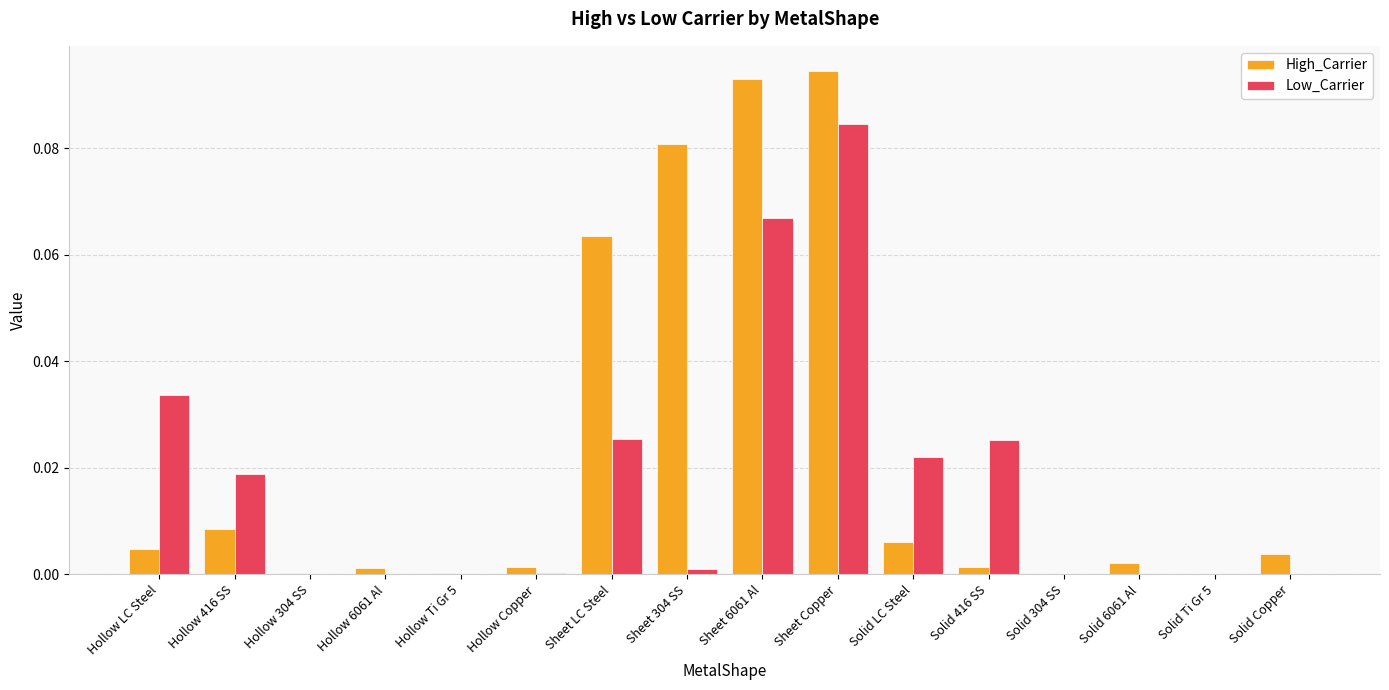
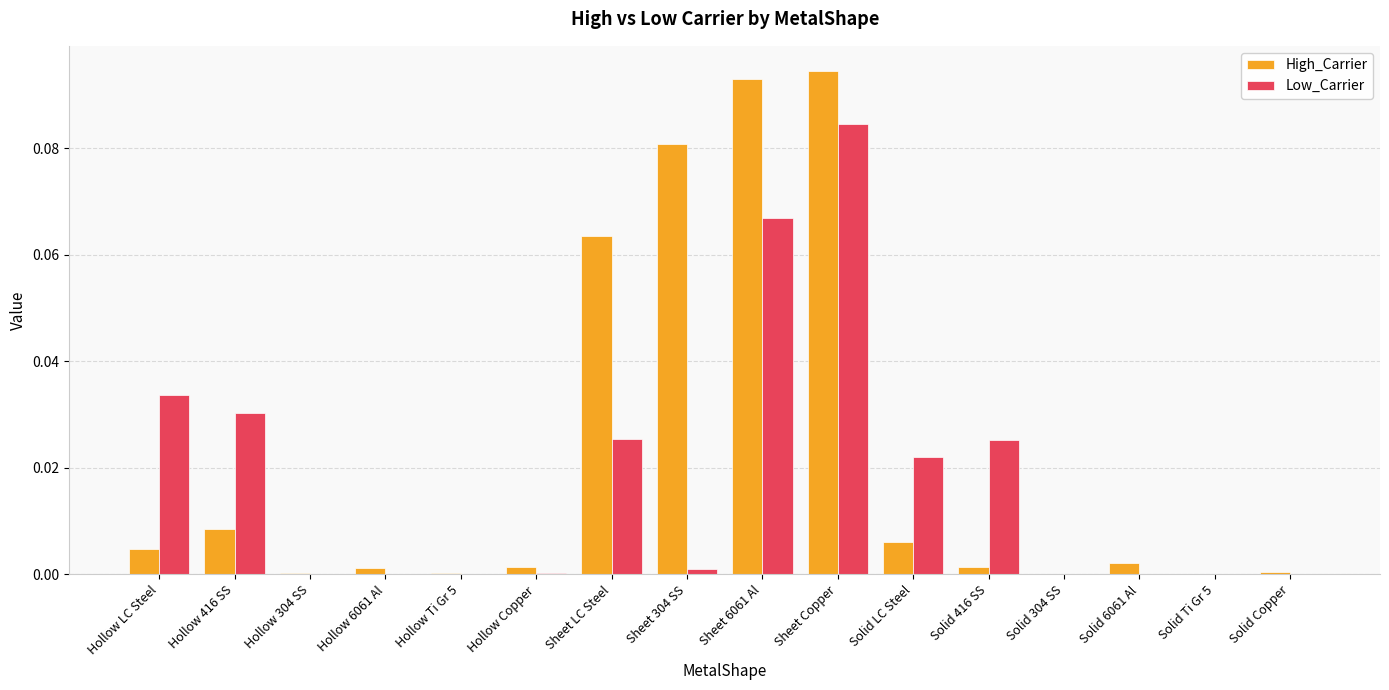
  {
    "High_Carrier": {
      "Hollow LC Steel": 0.005,
      "Hollow 416 SS": 0.009,
      "Hollow 6061 Al": 0.001,
      "Hollow Copper": 0.001,
      "Sheet LC Steel": 0.064,
      "Sheet 304 SS": 0.081,
      "Sheet 6061 Al": 0.093,
      "Sheet Copper": 0.094,
      "Solid LC Steel": 0.006,
      "Solid 416 SS": 0.001,
      "Solid 6061 Al": 0.002,
-     "Solid Copper": 0.004
+     "Solid Copper": 0.000
    },
    "Low_Carrier": {
      "Hollow LC Steel": 0.034,
-     "Hollow 416 SS": 0.019,
+     "Hollow 416 SS": 0.030,
      "Sheet LC Steel": 0.025,
      "Sheet 304 SS": 0.001,
      "Sheet 6061 Al": 0.067,
      "Sheet Copper": 0.085,
      "Solid LC Steel": 0.022,
      "Solid 416 SS": 0.025
    }
  }
